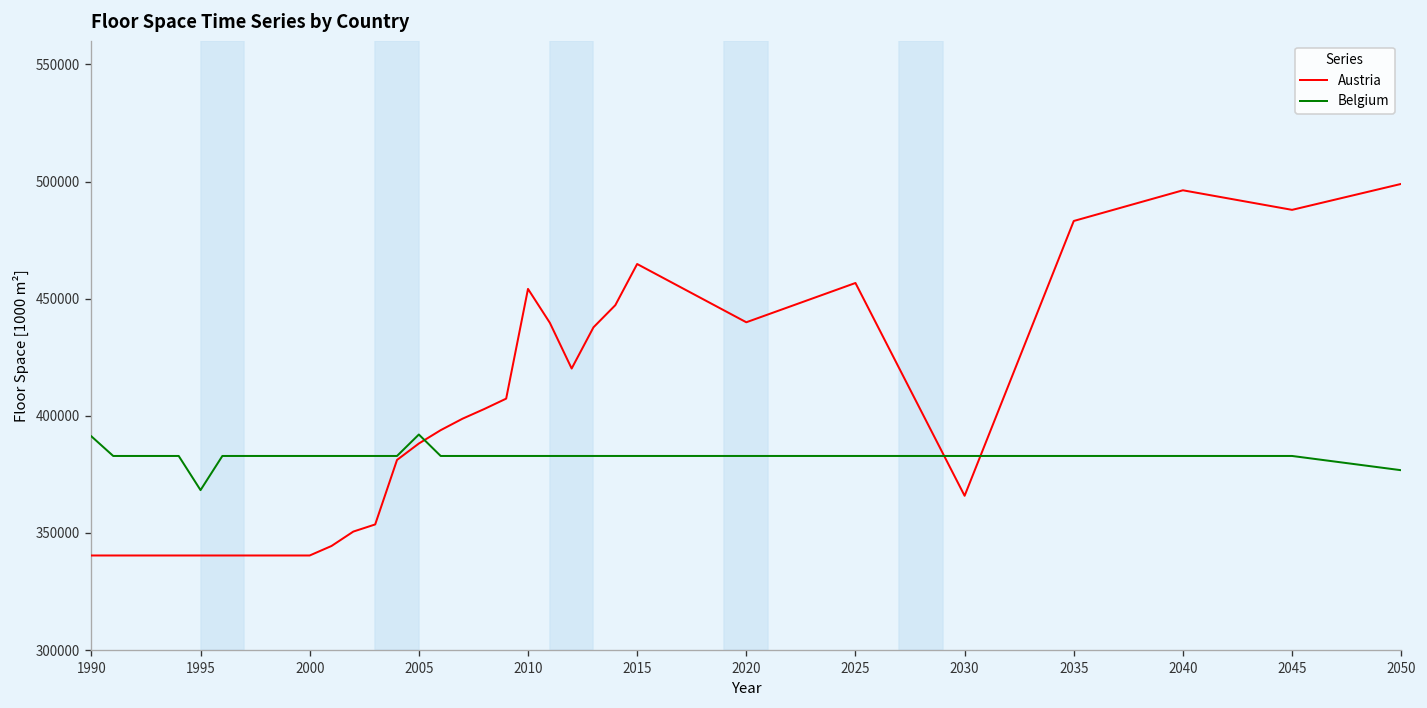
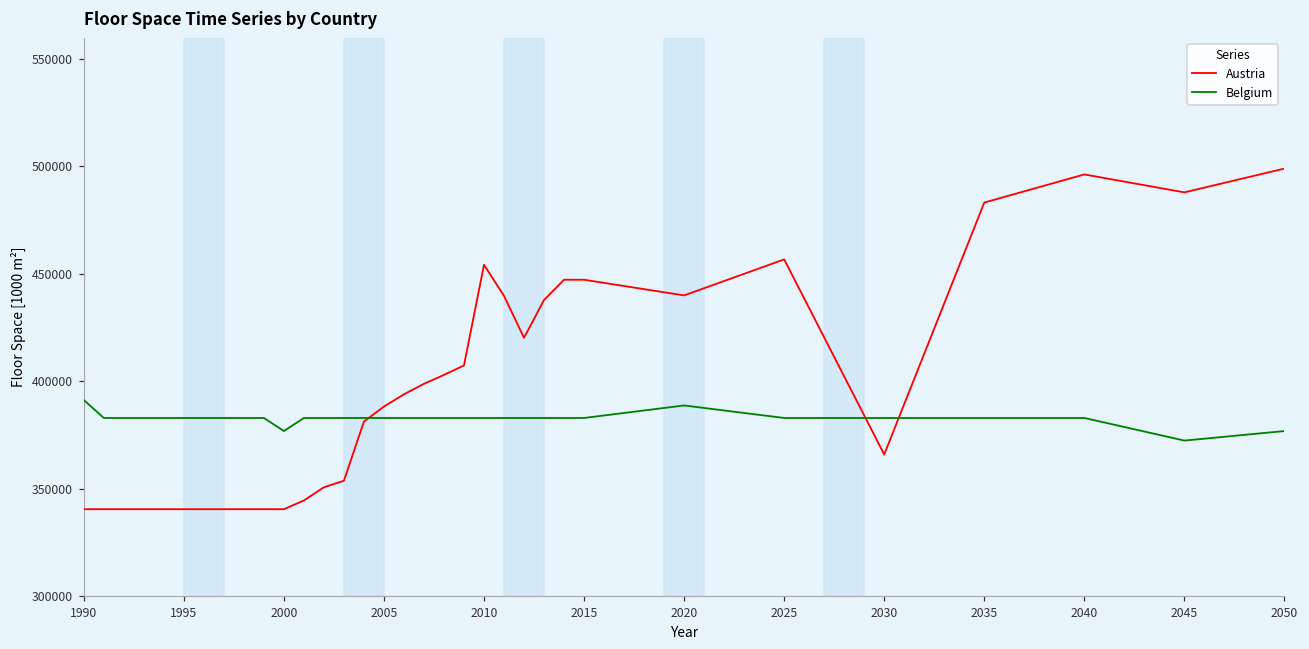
  {
    "Austria": {
      "1990": 340000,
      "1995": 340000,
      "2000": 340000,
      "2005": 388000,
      "2010": 454000,
-     "2015": 465000,
+     "2015": 447000,
      "2020": 440000,
      "2025": 457000,
      "2030": 366000,
      "2035": 483000,
      "2040": 496000,
      "2045": 488000,
      "2050": 499000
    },
    "Belgium": {
      "1990": 391000,
-     "1995": 368000,
-     "2000": 383000,
-     "2005": 392000,
+     "1995": 383000,
+     "2000": 377000,
+     "2005": 383000,
      "2010": 383000,
      "2015": 383000,
-     "2020": 383000,
+     "2020": 389000,
      "2025": 383000,
      "2030": 383000,
      "2035": 383000,
      "2040": 383000,
-     "2045": 383000,
+     "2045": 372000,
      "2050": 377000
    }
  }
